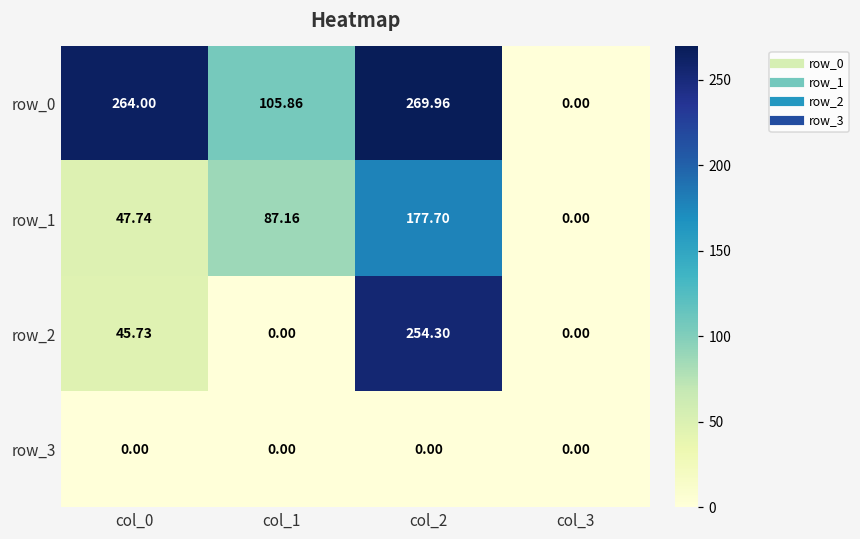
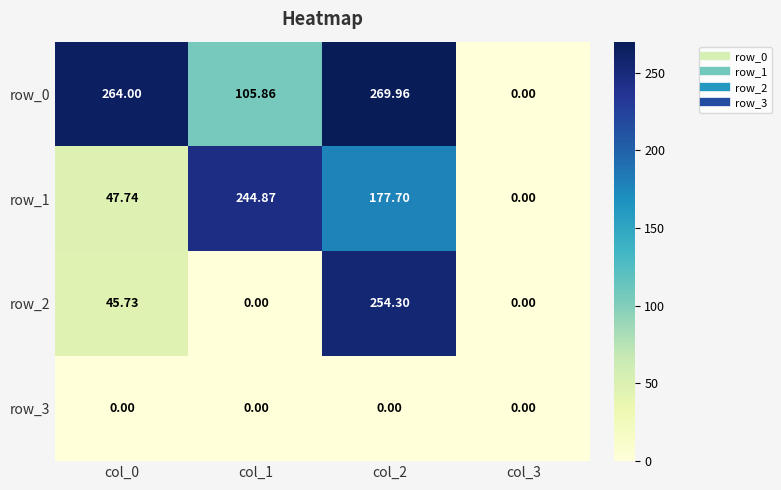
  {
    "row_0": {
      "col_0": 264.00,
      "col_1": 105.86,
      "col_2": 269.96,
      "col_3": 0.00
    },
    "row_1": {
      "col_0": 47.74,
-     "col_1": 87.16,
+     "col_1": 244.87,
      "col_2": 177.70,
      "col_3": 0.00
    },
    "row_2": {
      "col_0": 45.73,
      "col_1": 0.00,
      "col_2": 254.30,
      "col_3": 0.00
    },
    "row_3": {
      "col_0": 0.00,
      "col_1": 0.00,
      "col_2": 0.00,
      "col_3": 0.00
    }
  }
